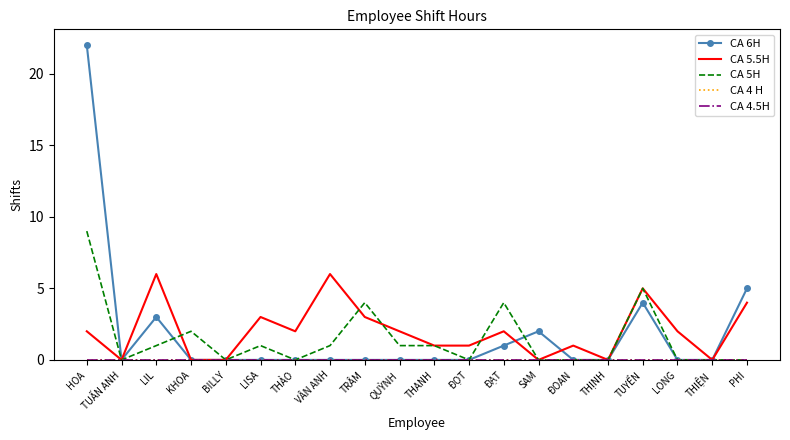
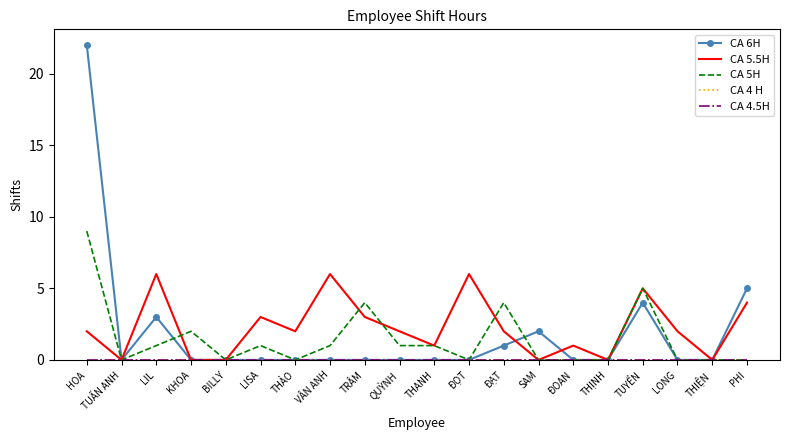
  {
    "CA 6H": {
      "HOA": 22,
      "LIL": 3,
      "ĐẠT": 1,
      "SAM": 2,
      "TUYỂN": 4,
      "PHI": 5
    },
    "CA 5.5H": {
      "HOA": 2,
      "LIL": 6,
      "LISA": 3,
      "THẢO": 2,
      "VÂN ANH": 6,
      "TRÂM": 3,
      "QUỲNH": 2,
-     "ĐỌT": 1,
+     "ĐỌT": 6,
      "ĐẠT": 2,
      "ĐOAN": 1,
      "LONG": 2,
      "PHI": 4
    },
    "CA 5H": {
      "HOA": 9,
      "LIL": 1,
      "KHOA": 2,
      "LISA": 1,
      "VÂN ANH": 1,
      "TRÂM": 4,
      "QUỲNH": 1,
      "ĐẠT": 4
    },
    "CA 4.5H": {
      "HOA": 0,
      "LIL": 0,
      "ĐẠT": 0,
      "TUYỂN": 0
    }
  }
